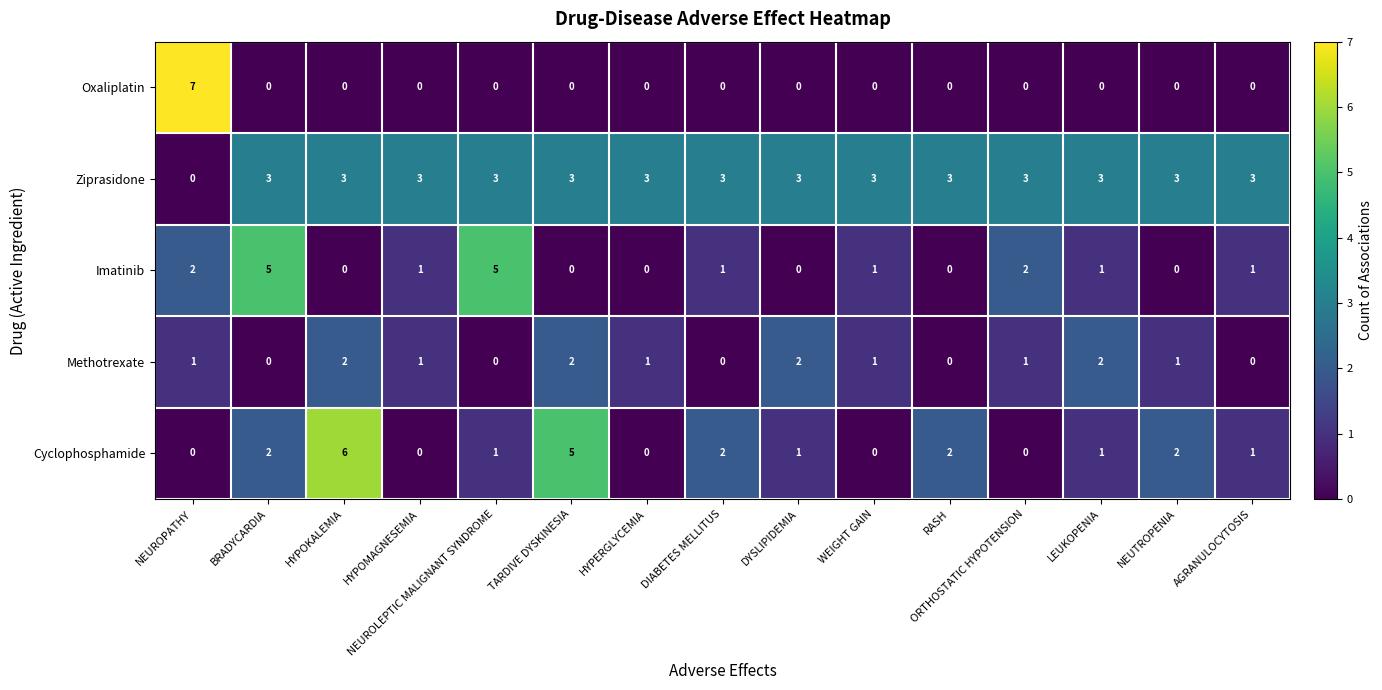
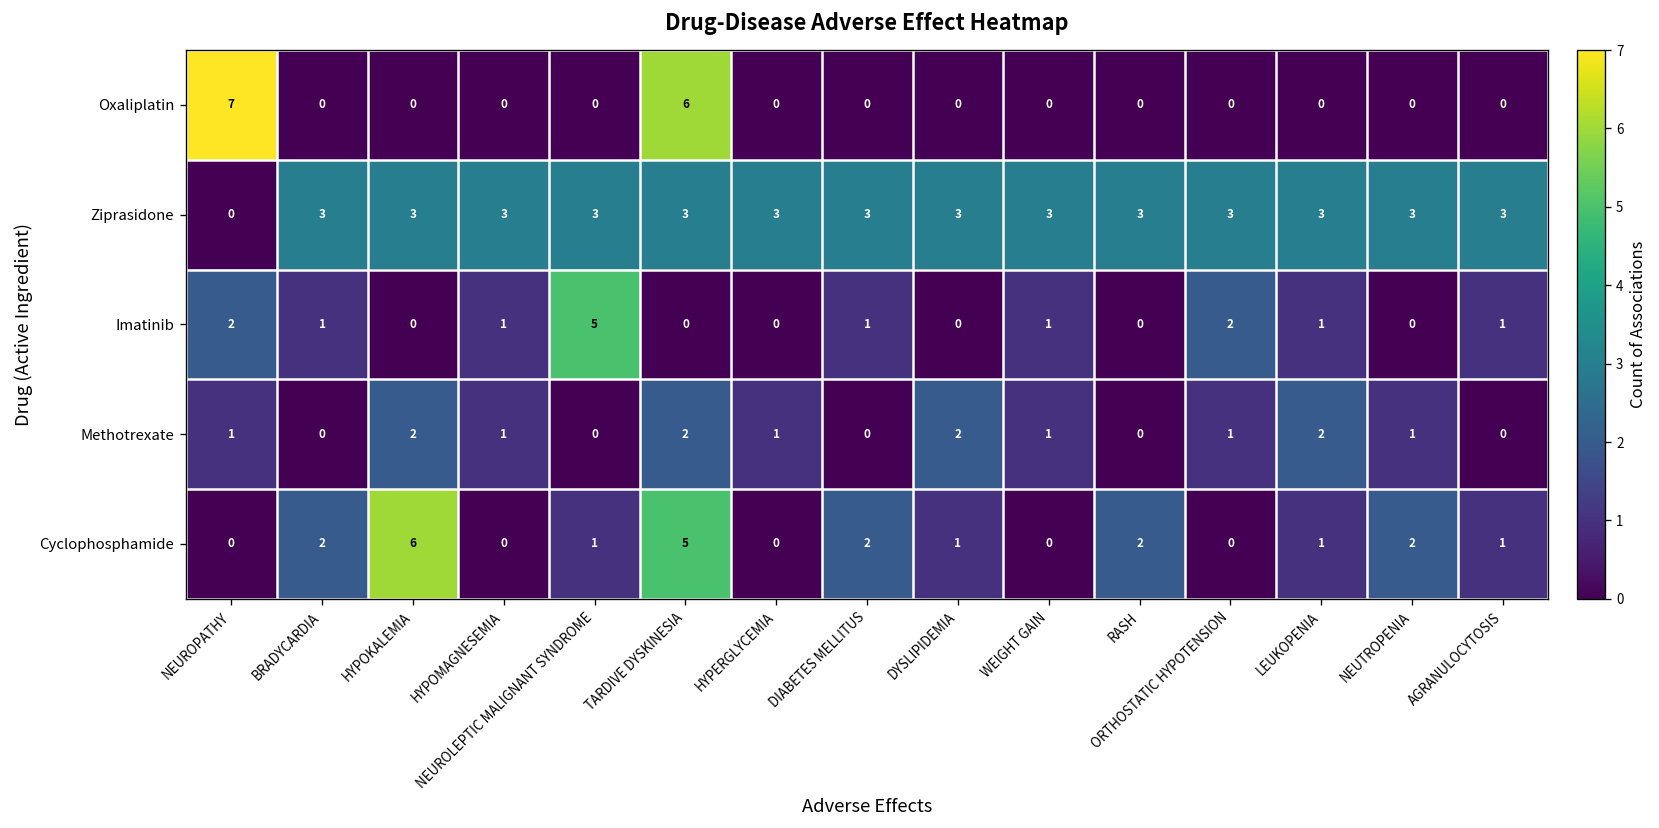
  {
    "Oxaliplatin": {
      "NEUROPATHY": 7,
      "BRADYCARDIA": 0,
      "HYPOKALEMIA": 0,
      "HYPOMAGNESEMIA": 0,
      "NEUROLEPTIC MALIGNANT SYNDROME": 0,
-     "TARDIVE DYSKINESIA": 0,
+     "TARDIVE DYSKINESIA": 6,
      "HYPERGLYCEMIA": 0,
      "DIABETES MELLITUS": 0,
      "DYSLIPIDEMIA": 0,
      "WEIGHT GAIN": 0,
      "RASH": 0,
      "ORTHOSTATIC HYPOTENSION": 0,
      "LEUKOPENIA": 0,
      "NEUTROPENIA": 0,
      "AGRANULOCYTOSIS": 0
    },
    "Ziprasidone": {
      "NEUROPATHY": 0,
      "BRADYCARDIA": 3,
      "HYPOKALEMIA": 3,
      "HYPOMAGNESEMIA": 3,
      "NEUROLEPTIC MALIGNANT SYNDROME": 3,
      "TARDIVE DYSKINESIA": 3,
      "HYPERGLYCEMIA": 3,
      "DIABETES MELLITUS": 3,
      "DYSLIPIDEMIA": 3,
      "WEIGHT GAIN": 3,
      "RASH": 3,
      "ORTHOSTATIC HYPOTENSION": 3,
      "LEUKOPENIA": 3,
      "NEUTROPENIA": 3,
      "AGRANULOCYTOSIS": 3
    },
    "Imatinib": {
      "NEUROPATHY": 2,
-     "BRADYCARDIA": 5,
+     "BRADYCARDIA": 1,
      "HYPOKALEMIA": 0,
      "HYPOMAGNESEMIA": 1,
      "NEUROLEPTIC MALIGNANT SYNDROME": 5,
      "TARDIVE DYSKINESIA": 0,
      "HYPERGLYCEMIA": 0,
      "DIABETES MELLITUS": 1,
      "DYSLIPIDEMIA": 0,
      "WEIGHT GAIN": 1,
      "RASH": 0,
      "ORTHOSTATIC HYPOTENSION": 2,
      "LEUKOPENIA": 1,
      "NEUTROPENIA": 0,
      "AGRANULOCYTOSIS": 1
    },
    "Methotrexate": {
      "NEUROPATHY": 1,
      "BRADYCARDIA": 0,
      "HYPOKALEMIA": 2,
      "HYPOMAGNESEMIA": 1,
      "NEUROLEPTIC MALIGNANT SYNDROME": 0,
      "TARDIVE DYSKINESIA": 2,
      "HYPERGLYCEMIA": 1,
      "DIABETES MELLITUS": 0,
      "DYSLIPIDEMIA": 2,
      "WEIGHT GAIN": 1,
      "RASH": 0,
      "ORTHOSTATIC HYPOTENSION": 1,
      "LEUKOPENIA": 2,
      "NEUTROPENIA": 1,
      "AGRANULOCYTOSIS": 0
    },
    "Cyclophosphamide": {
      "NEUROPATHY": 0,
      "BRADYCARDIA": 2,
      "HYPOKALEMIA": 6,
      "HYPOMAGNESEMIA": 0,
      "NEUROLEPTIC MALIGNANT SYNDROME": 1,
      "TARDIVE DYSKINESIA": 5,
      "HYPERGLYCEMIA": 0,
      "DIABETES MELLITUS": 2,
      "DYSLIPIDEMIA": 1,
      "WEIGHT GAIN": 0,
      "RASH": 2,
      "ORTHOSTATIC HYPOTENSION": 0,
      "LEUKOPENIA": 1,
      "NEUTROPENIA": 2,
      "AGRANULOCYTOSIS": 1
    }
  }
